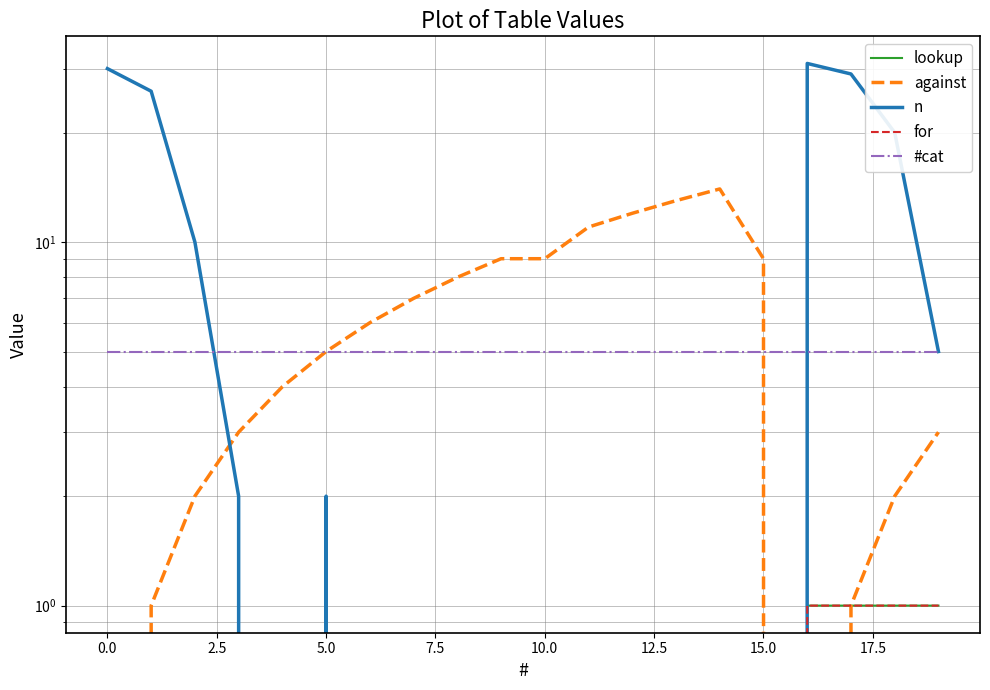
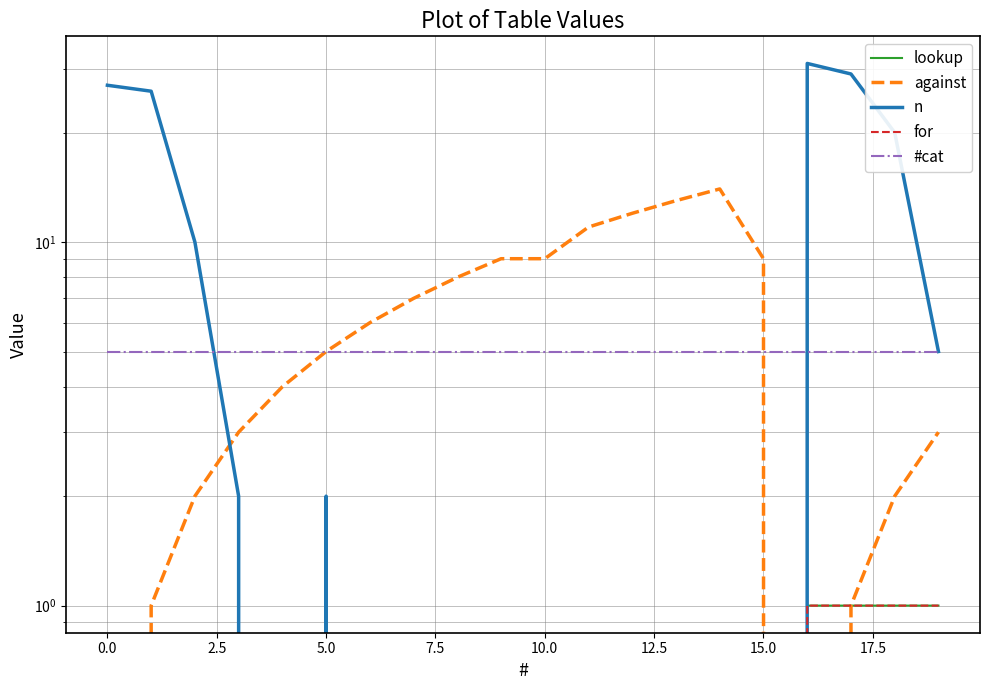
  {
    "against": {
      "10.0": 9,
      "15.0": 9
    },
    "n": {
-     "0.0": 30,
+     "0.0": 27,
      "5.0": 2
    },
    "#cat": {
      "0.0": 5,
      "10.0": 5,
      "15.0": 5
    }
  }
